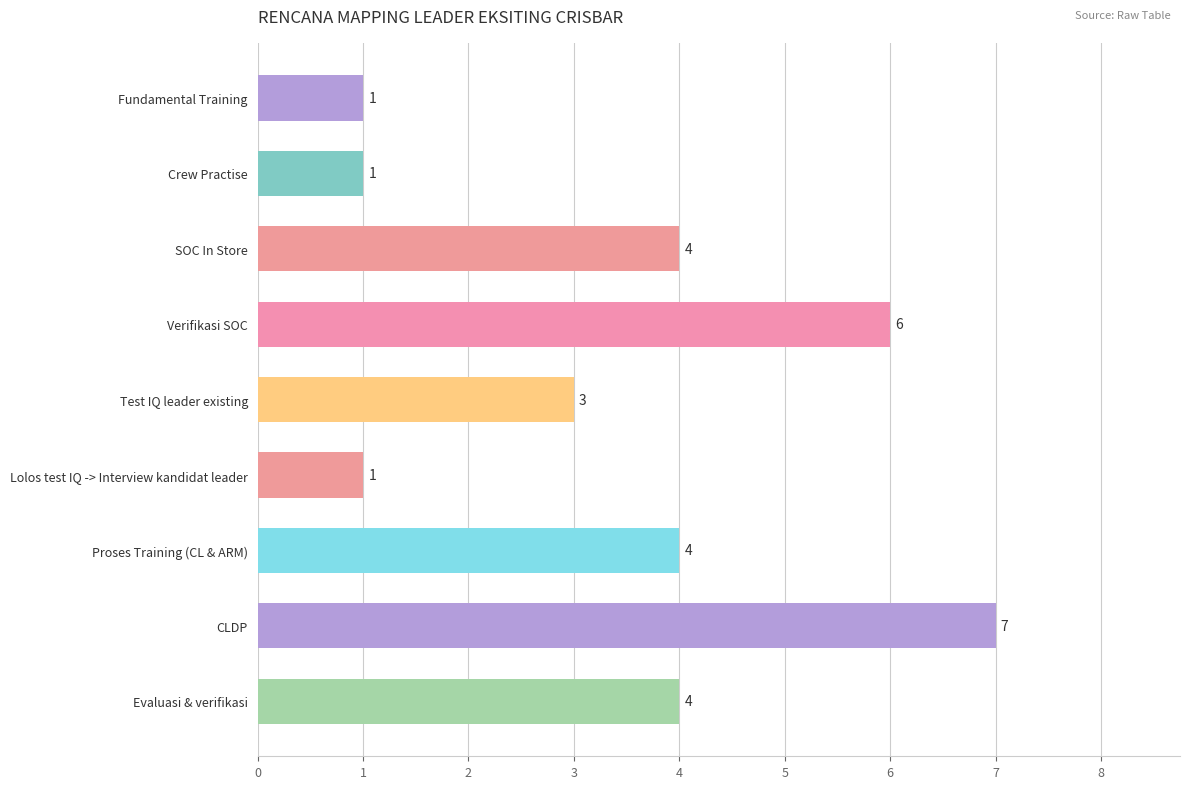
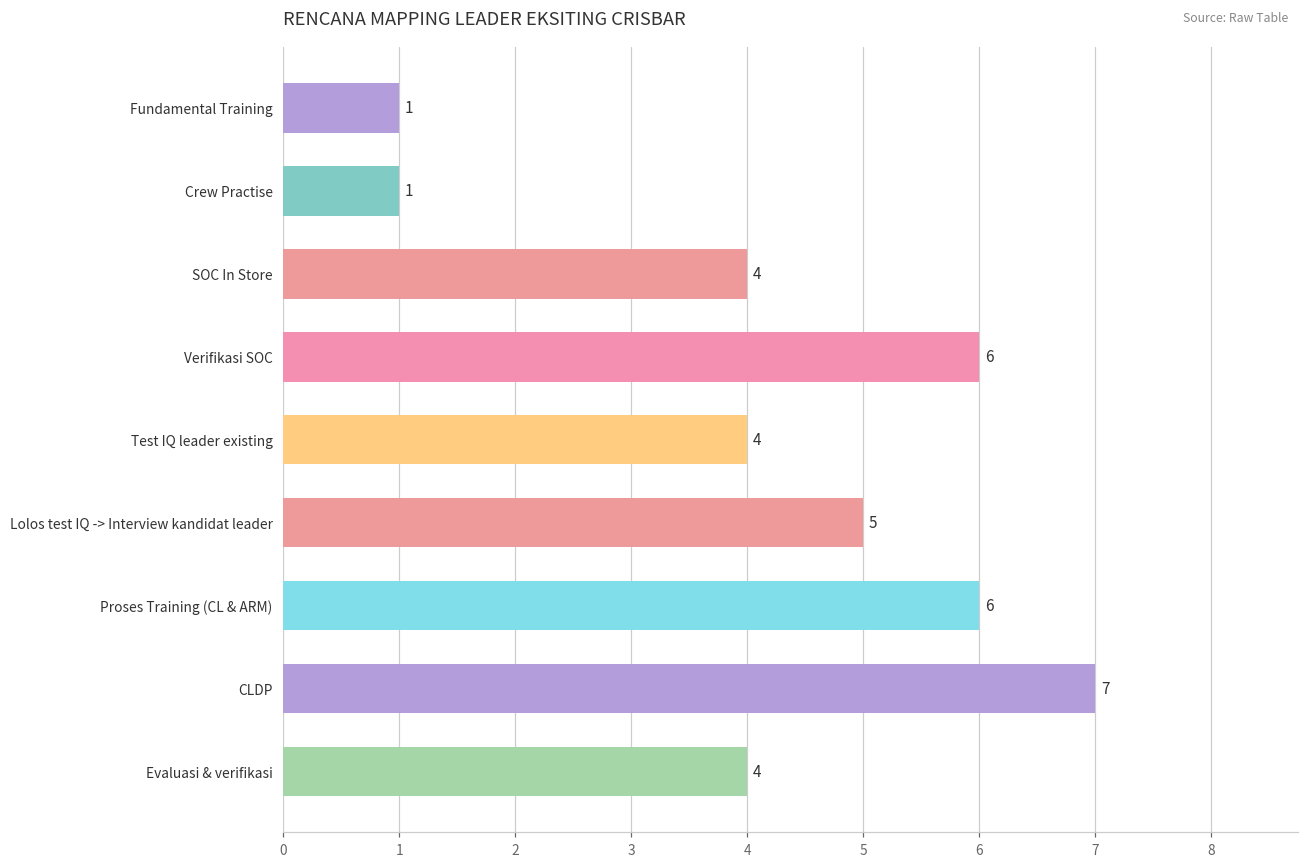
  {
    "Fundamental Training": 1,
    "Crew Practise": 1,
    "SOC In Store": 4,
    "Verifikasi SOC": 6,
-   "Test IQ leader existing": 3,
-   "Lolos test IQ -> Interview kandidat leader": 1,
-   "Proses Training (CL & ARM)": 4,
+   "Test IQ leader existing": 4,
+   "Lolos test IQ -> Interview kandidat leader": 5,
+   "Proses Training (CL & ARM)": 6,
    "CLDP": 7,
    "Evaluasi & verifikasi": 4
  }
